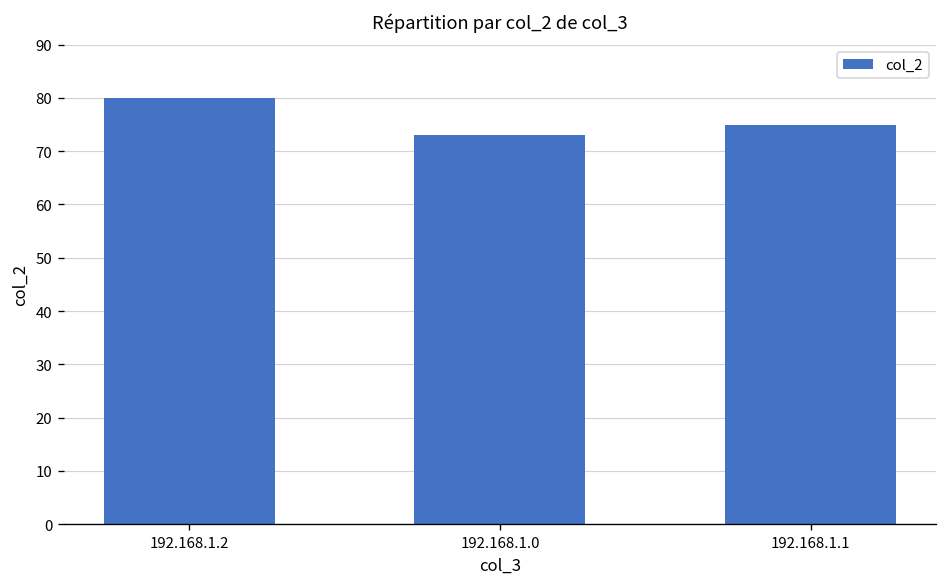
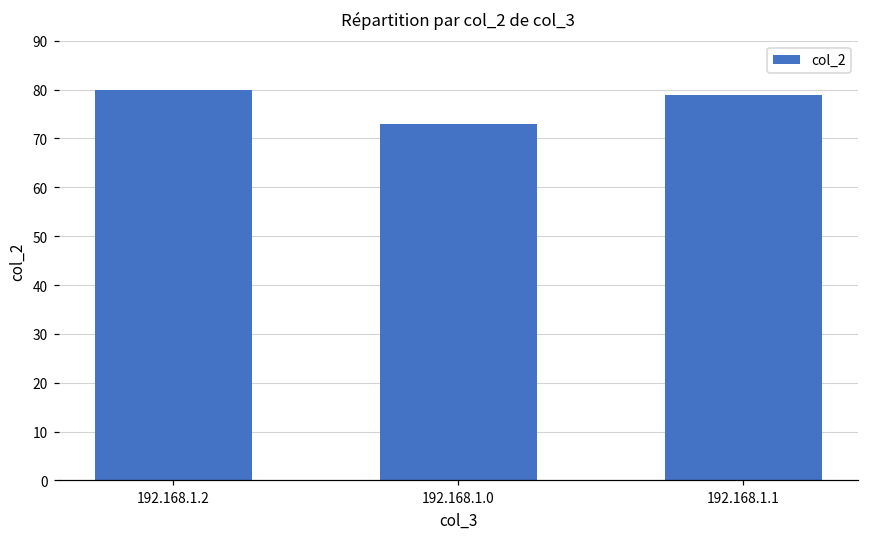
  {
    "192.168.1.2": 80,
    "192.168.1.0": 73,
-   "192.168.1.1": 75
+   "192.168.1.1": 79
  }
